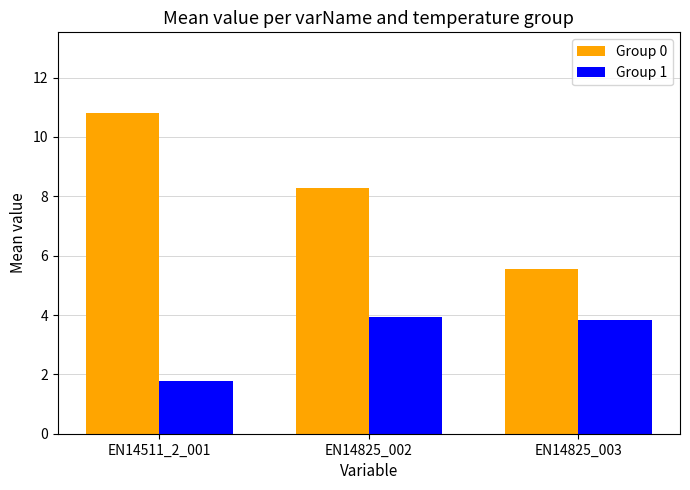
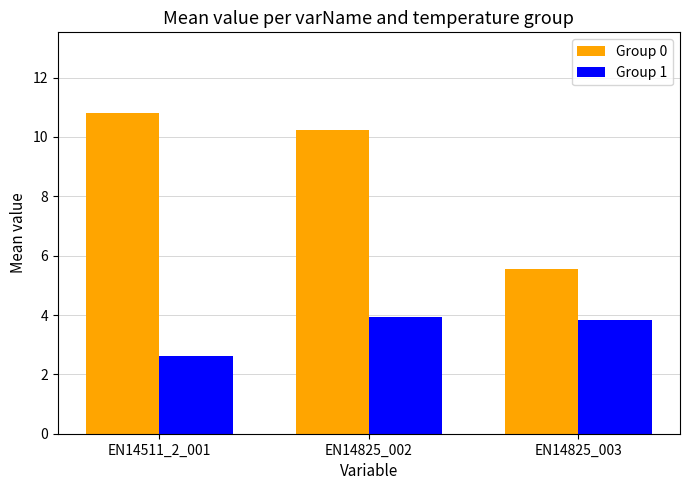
  {
    "Group 0": {
      "EN14511_2_001": 10.8,
-     "EN14825_002": 8.3,
+     "EN14825_002": 10.3,
      "EN14825_003": 5.5
    },
    "Group 1": {
-     "EN14511_2_001": 1.8,
+     "EN14511_2_001": 2.6,
      "EN14825_002": 3.9,
      "EN14825_003": 3.8
    }
  }
